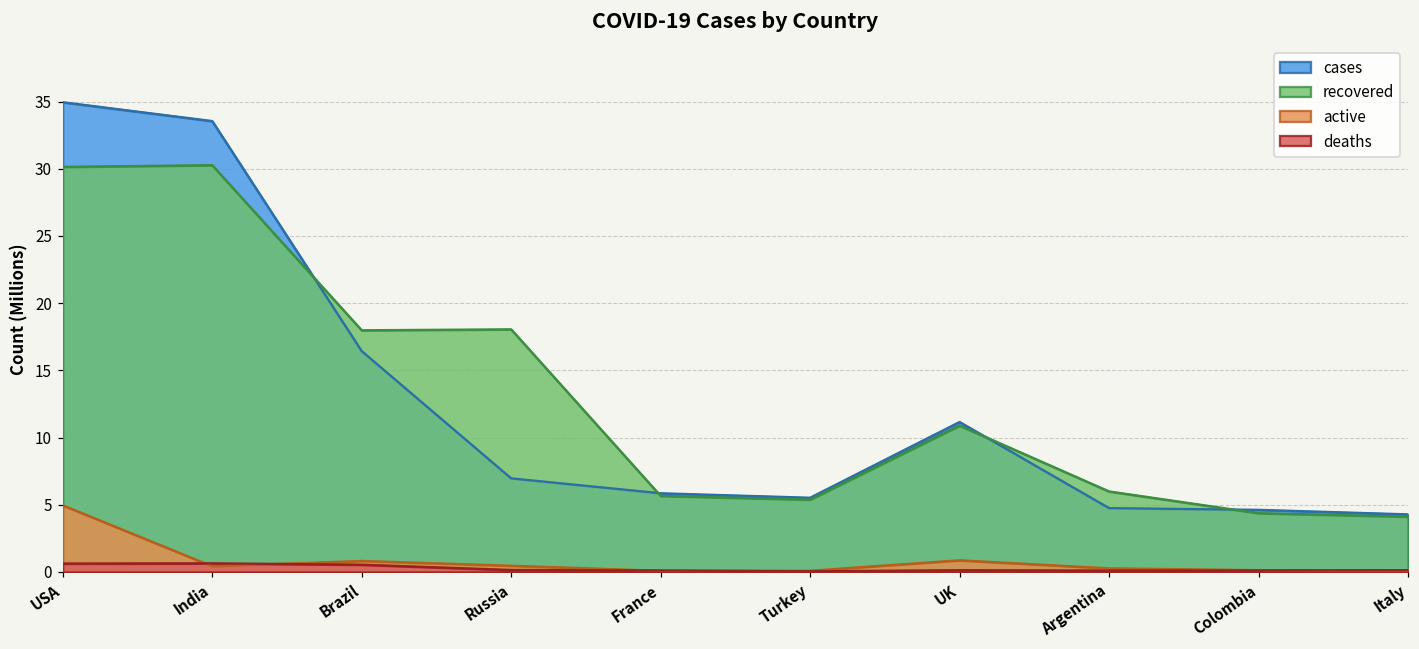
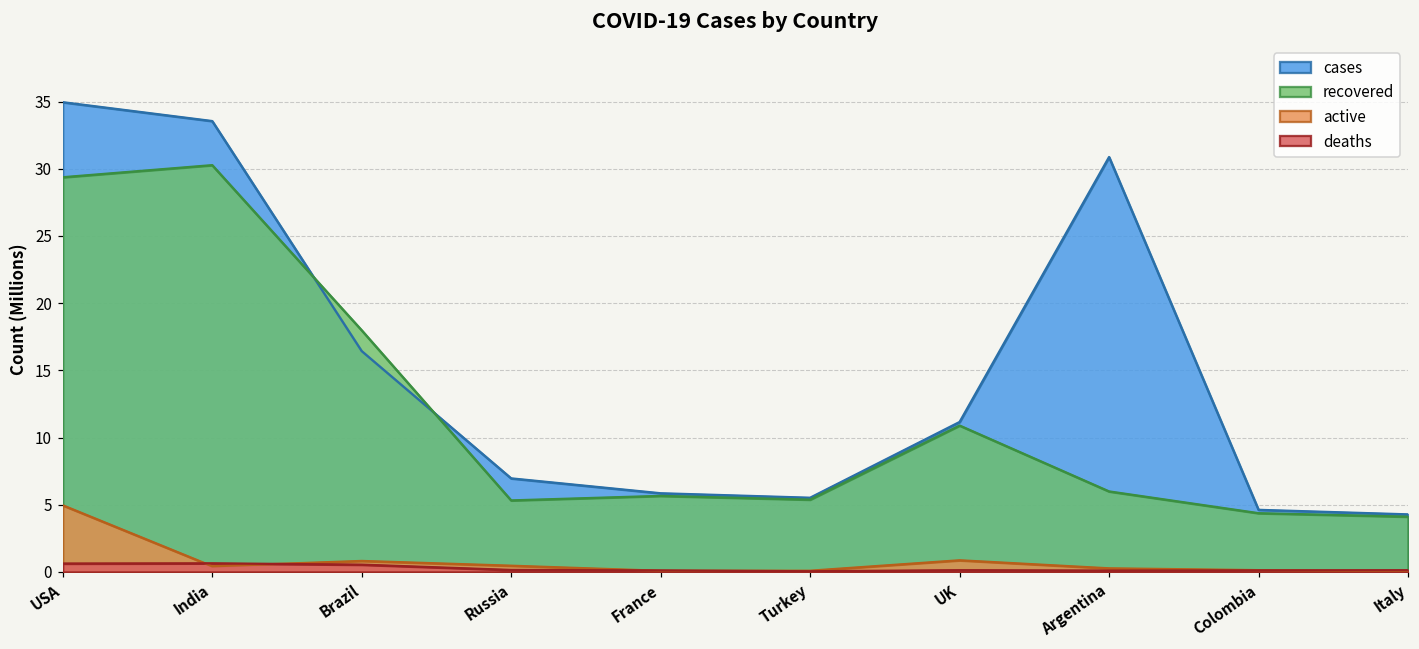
  {
    "cases": {
      "USA": 35.0,
      "India": 33.6,
      "Brazil": 16.4,
      "Russia": 7.0,
      "UK": 11.2,
-     "Argentina": 4.7,
+     "Argentina": 30.9,
      "Colombia": 4.6
    },
    "recovered": {
-     "USA": 30.1,
+     "USA": 29.4,
      "India": 30.3,
      "Brazil": 18.0,
-     "Russia": 18.1,
+     "Russia": 5.3,
      "UK": 10.9,
      "Argentina": 6.0,
      "Colombia": 4.4
    }
  }
